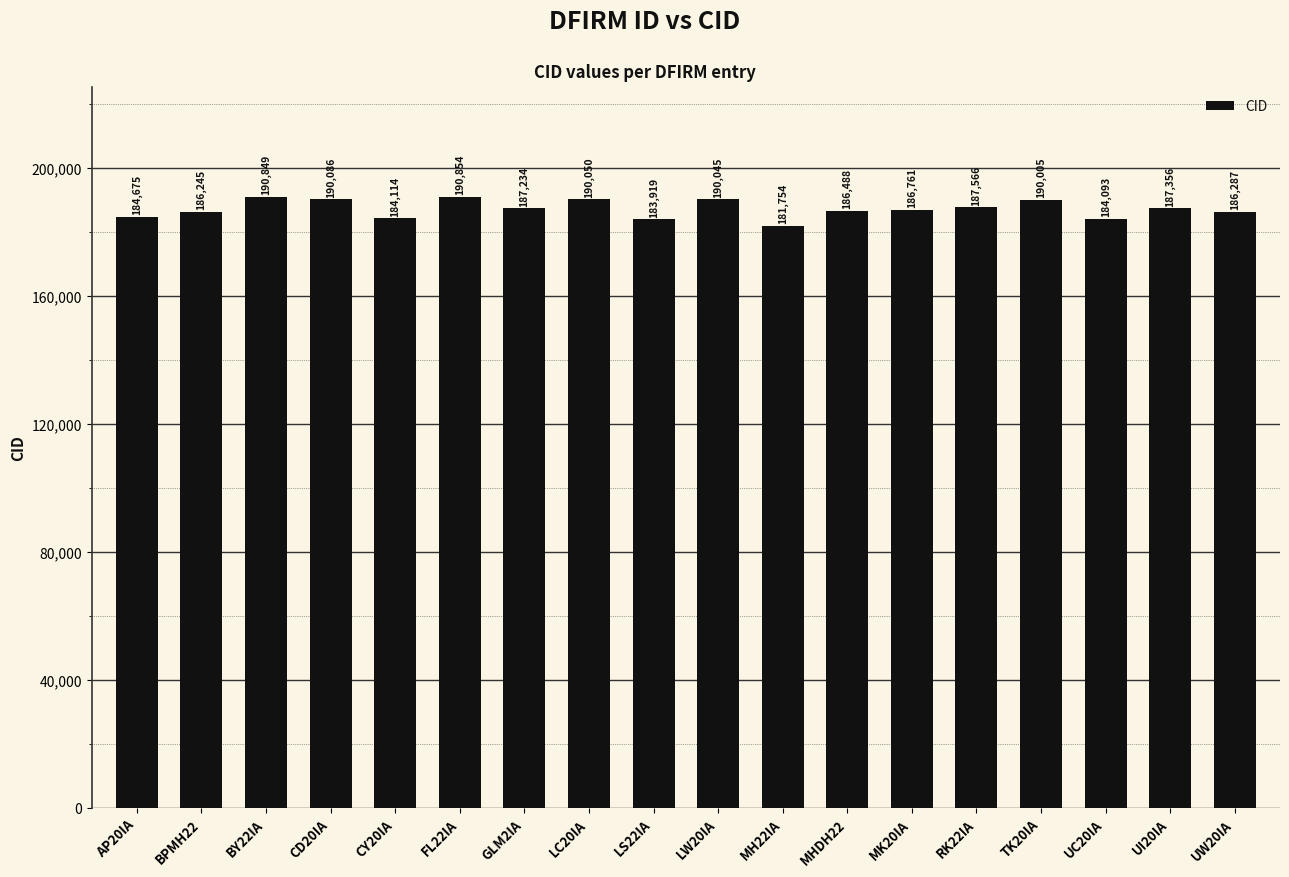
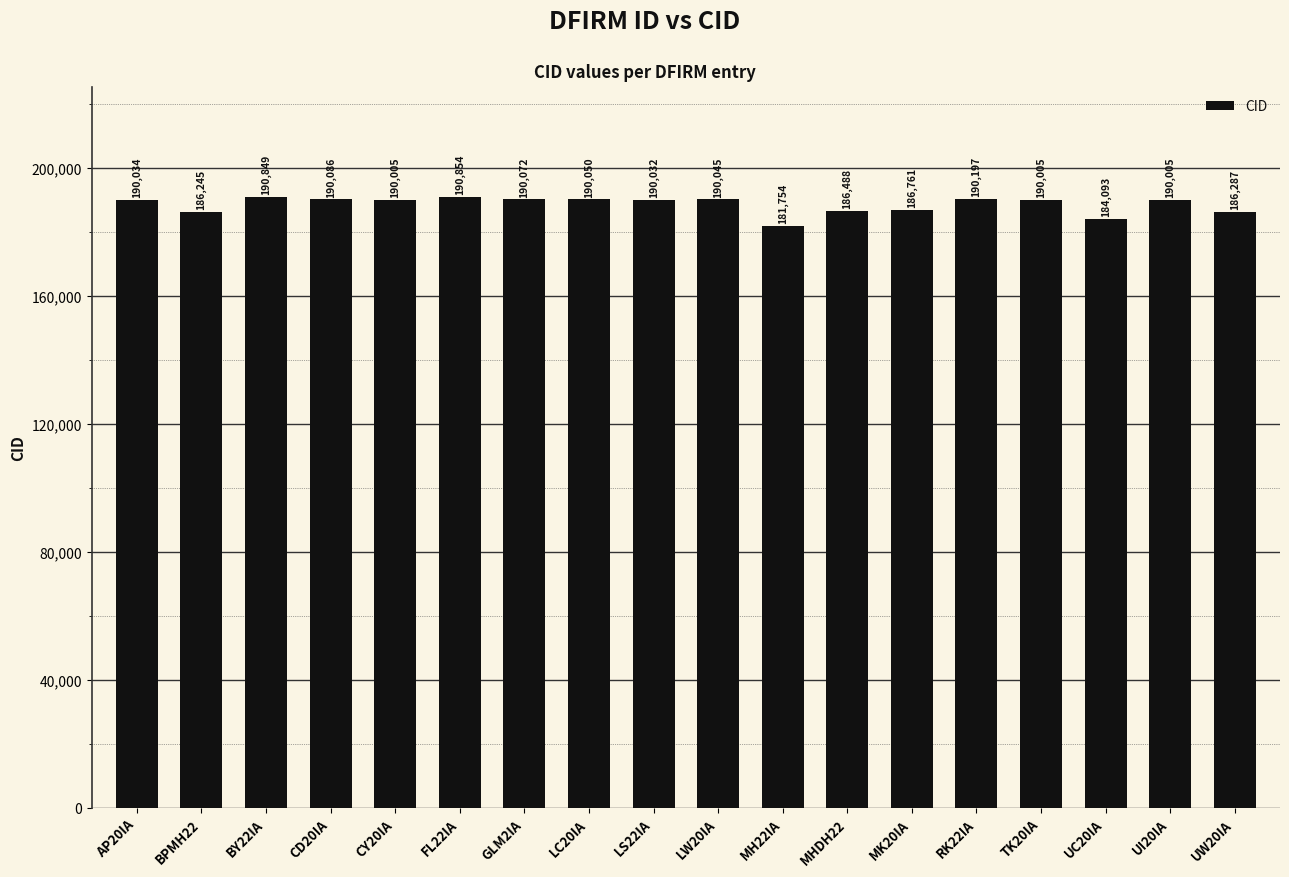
  {
-   "AP20IA": "184,675",
+   "AP20IA": "190,034",
    "BPMH22": "186,245",
    "BY22IA": "190,849",
    "CD20IA": "190,086",
-   "CY20IA": "184,114",
+   "CY20IA": "190,005",
    "FL22IA": "190,854",
-   "GLM2IA": "187,234",
+   "GLM2IA": "190,072",
    "LC20IA": "190,050",
-   "LS22IA": "183,919",
+   "LS22IA": "190,032",
    "LW20IA": "190,045",
    "MH22IA": "181,754",
    "MHDH22": "186,488",
    "MK20IA": "186,761",
-   "RK22IA": "187,566",
+   "RK22IA": "190,197",
    "TK20IA": "190,005",
    "UC20IA": "184,093",
-   "UI20IA": "187,356",
+   "UI20IA": "190,005",
    "UW20IA": "186,287"
  }
